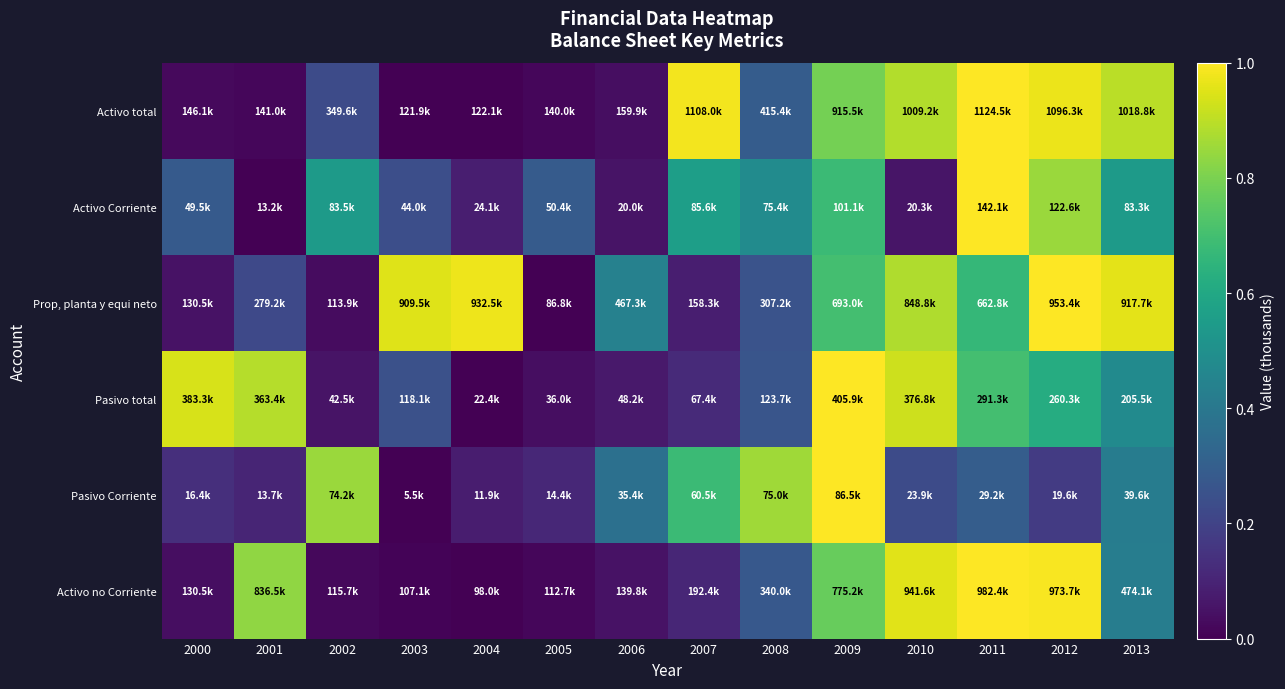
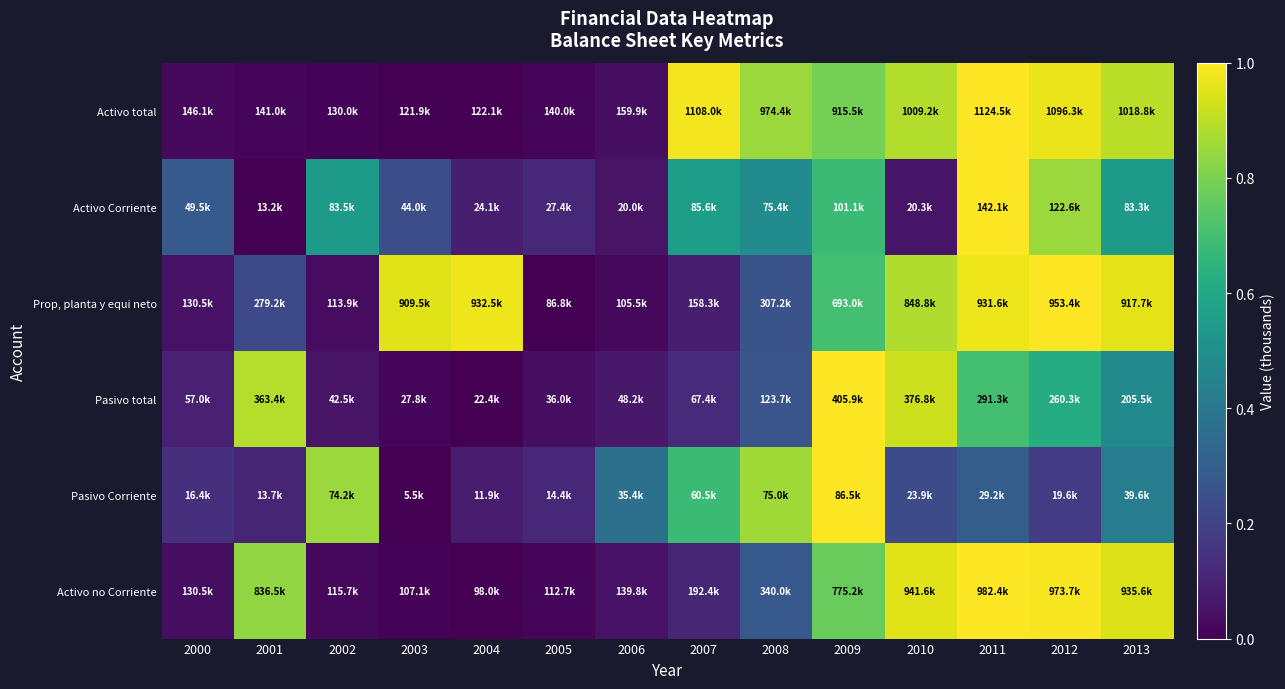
  {
    "Activo total": {
      "2000": "146.1k",
      "2001": "141.0k",
-     "2002": "349.6k",
+     "2002": "130.0k",
      "2003": "121.9k",
      "2004": "122.1k",
      "2005": "140.0k",
      "2006": "159.9k",
      "2007": "1108.0k",
-     "2008": "415.4k",
+     "2008": "974.4k",
      "2009": "915.5k",
      "2010": "1009.2k",
      "2011": "1124.5k",
      "2012": "1096.3k",
      "2013": "1018.8k"
    },
    "Activo Corriente": {
      "2000": "49.5k",
      "2001": "13.2k",
      "2002": "83.5k",
      "2003": "44.0k",
      "2004": "24.1k",
-     "2005": "50.4k",
+     "2005": "27.4k",
      "2006": "20.0k",
      "2007": "85.6k",
      "2008": "75.4k",
      "2009": "101.1k",
      "2010": "20.3k",
      "2011": "142.1k",
      "2012": "122.6k",
      "2013": "83.3k"
    },
    "Prop, planta y equi neto": {
      "2000": "130.5k",
      "2001": "279.2k",
      "2002": "113.9k",
      "2003": "909.5k",
      "2004": "932.5k",
      "2005": "86.8k",
-     "2006": "467.3k",
+     "2006": "105.5k",
      "2007": "158.3k",
      "2008": "307.2k",
      "2009": "693.0k",
      "2010": "848.8k",
-     "2011": "662.8k",
+     "2011": "931.6k",
      "2012": "953.4k",
      "2013": "917.7k"
    },
    "Pasivo total": {
-     "2000": "383.3k",
+     "2000": "57.0k",
      "2001": "363.4k",
      "2002": "42.5k",
-     "2003": "118.1k",
+     "2003": "27.8k",
      "2004": "22.4k",
      "2005": "36.0k",
      "2006": "48.2k",
      "2007": "67.4k",
      "2008": "123.7k",
      "2009": "405.9k",
      "2010": "376.8k",
      "2011": "291.3k",
      "2012": "260.3k",
      "2013": "205.5k"
    },
    "Pasivo Corriente": {
      "2000": "16.4k",
      "2001": "13.7k",
      "2002": "74.2k",
      "2003": "5.5k",
      "2004": "11.9k",
      "2005": "14.4k",
      "2006": "35.4k",
      "2007": "60.5k",
      "2008": "75.0k",
      "2009": "86.5k",
      "2010": "23.9k",
      "2011": "29.2k",
      "2012": "19.6k",
      "2013": "39.6k"
    },
    "Activo no Corriente": {
      "2000": "130.5k",
      "2001": "836.5k",
      "2002": "115.7k",
      "2003": "107.1k",
      "2004": "98.0k",
      "2005": "112.7k",
      "2006": "139.8k",
      "2007": "192.4k",
      "2008": "340.0k",
      "2009": "775.2k",
      "2010": "941.6k",
      "2011": "982.4k",
      "2012": "973.7k",
-     "2013": "474.1k"
+     "2013": "935.6k"
    }
  }
